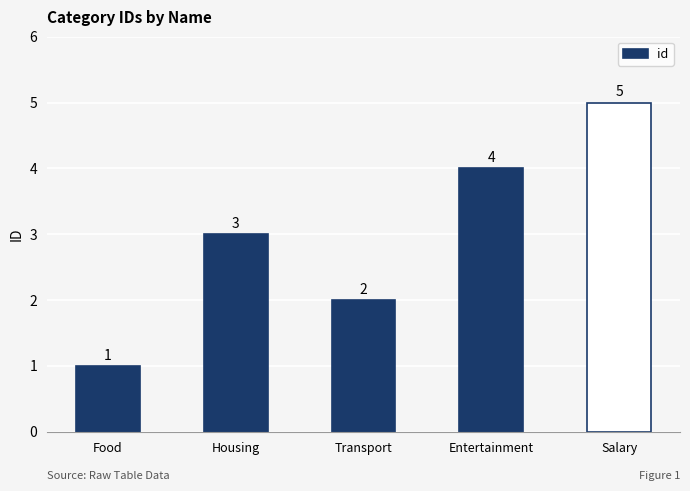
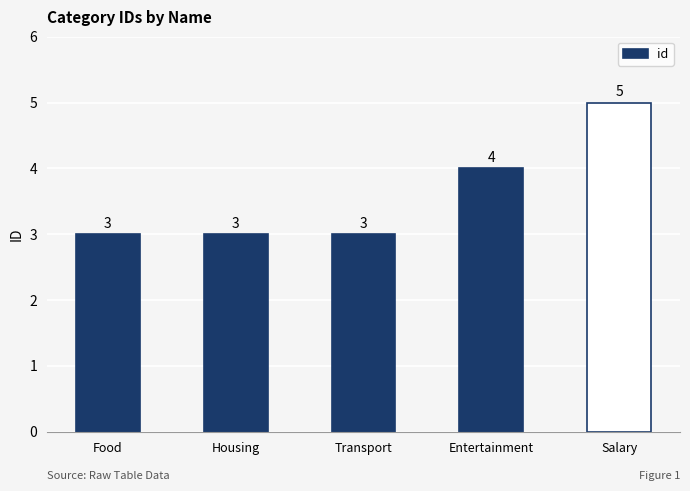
  {
-   "Food": 1,
+   "Food": 3,
    "Housing": 3,
-   "Transport": 2,
+   "Transport": 3,
    "Entertainment": 4,
    "Salary": 5
  }
